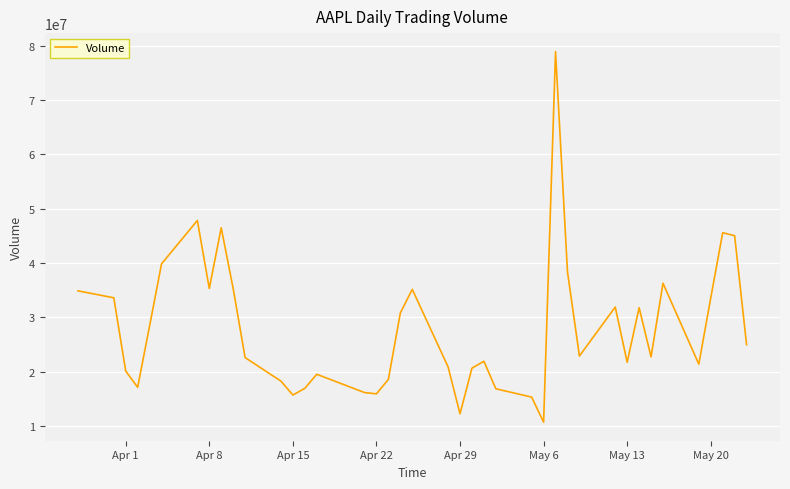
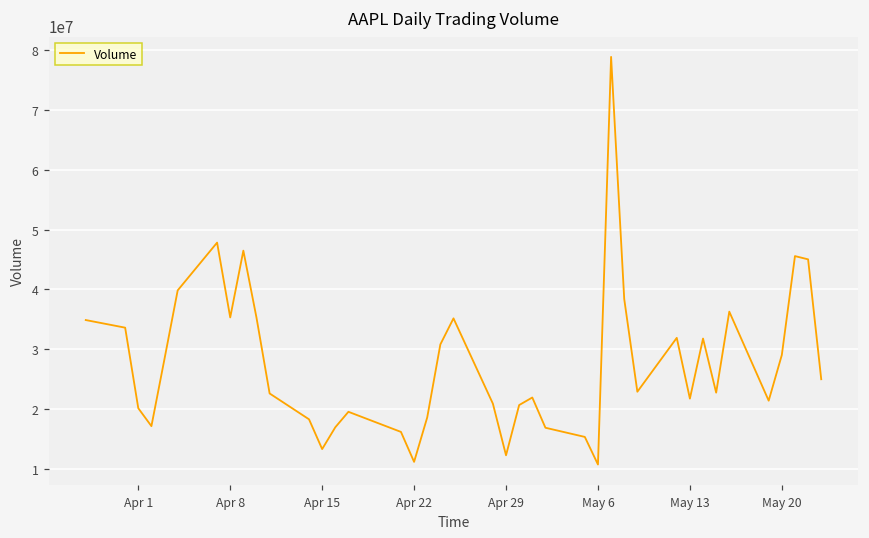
  {
    "Apr 1": 20000000,
    "Apr 8": 35000000,
-   "Apr 15": 16000000,
-   "Apr 22": 16000000,
+   "Apr 15": 13000000,
+   "Apr 22": 11000000,
    "Apr 29": 12000000,
    "May 6": 11000000,
    "May 13": 22000000,
-   "May 20": 34000000
+   "May 20": 29000000
  }
